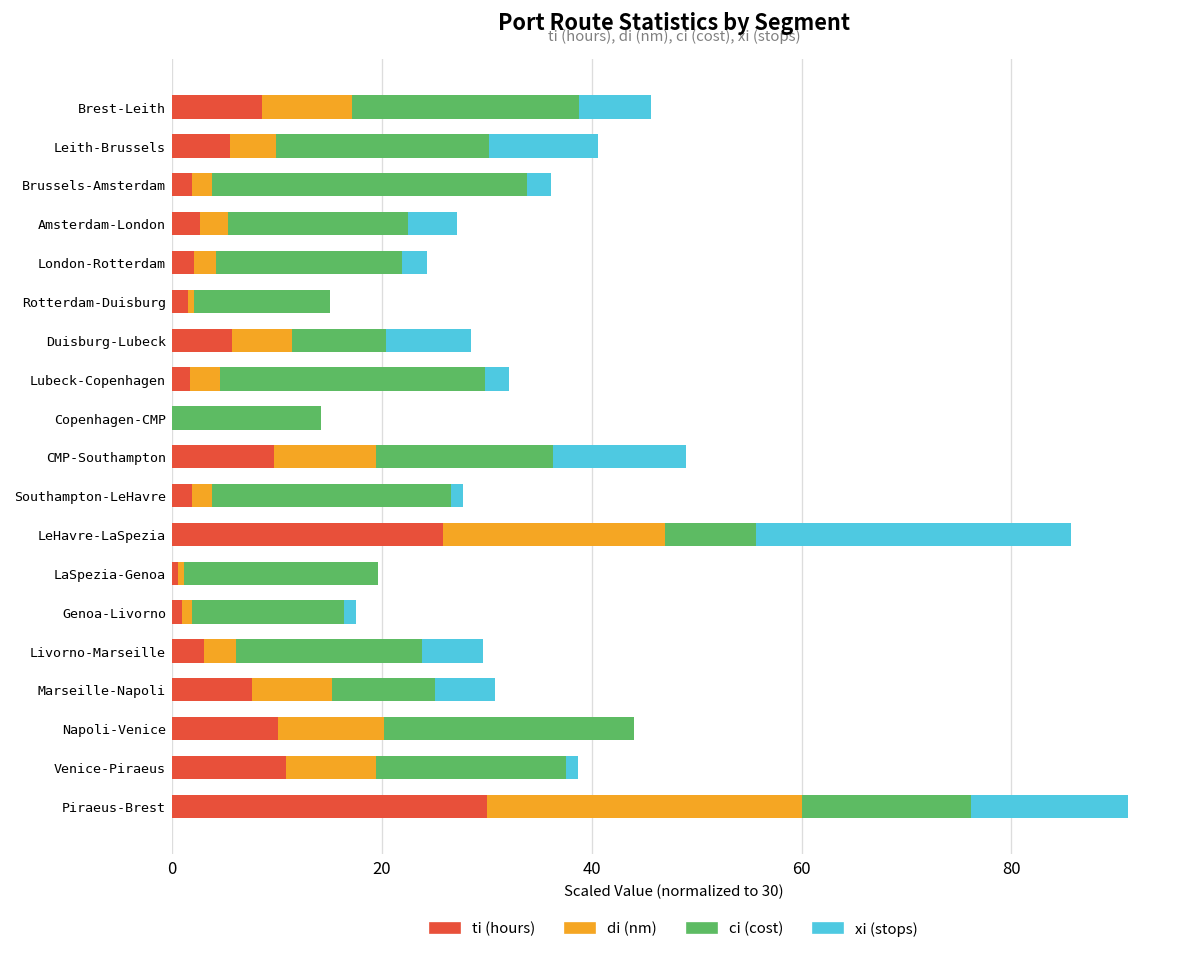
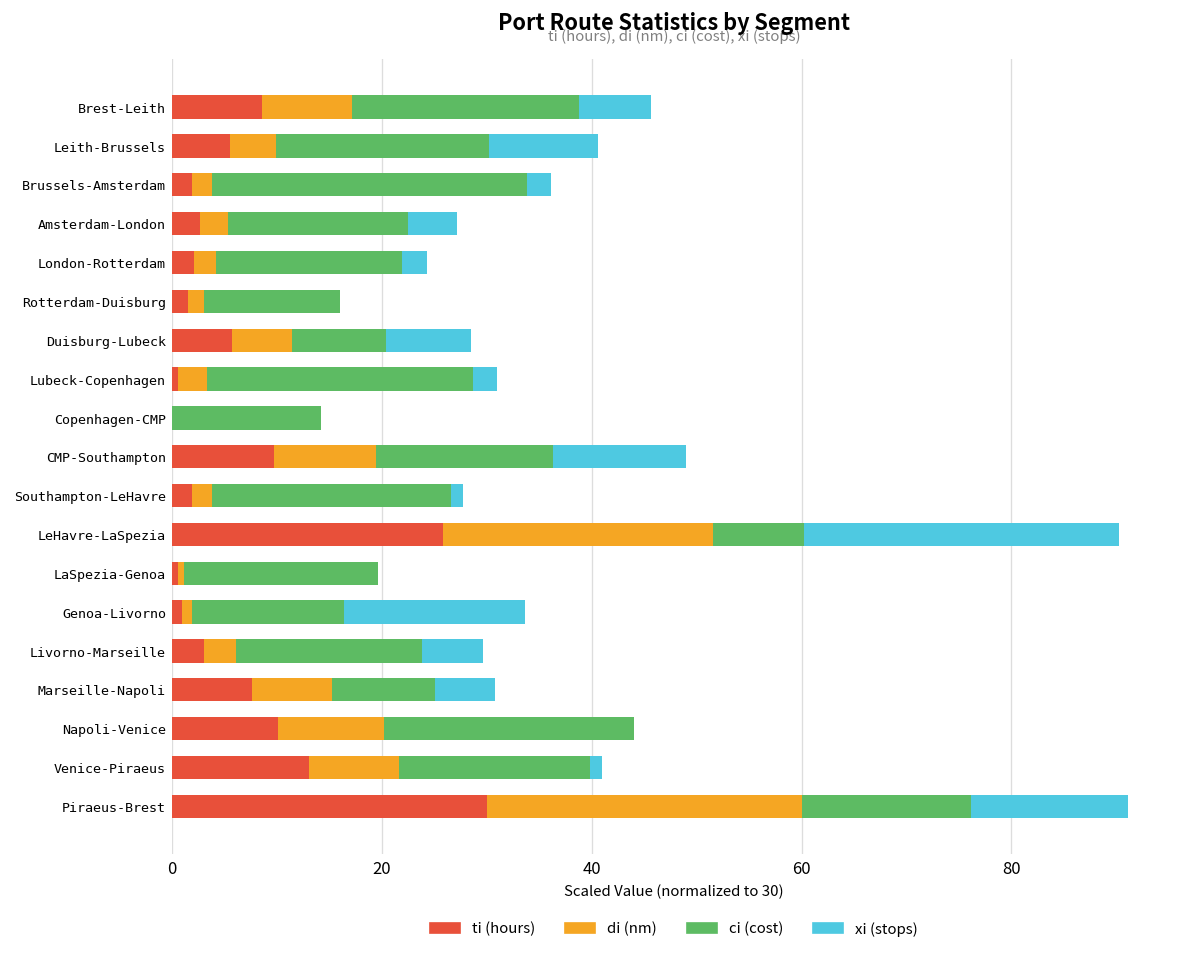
  {
    "ti (hours)": {
      "Brest-Leith": 9,
      "Leith-Brussels": 6,
      "Brussels-Amsterdam": 2,
      "Amsterdam-London": 3,
      "London-Rotterdam": 2,
      "Rotterdam-Duisburg": 2,
      "Duisburg-Lubeck": 6,
-     "Lubeck-Copenhagen": 2,
+     "Lubeck-Copenhagen": 1,
      "Copenhagen-CMP": 0,
      "CMP-Southampton": 10,
      "Southampton-LeHavre": 2,
      "LeHavre-LaSpezia": 26,
      "LaSpezia-Genoa": 1,
      "Genoa-Livorno": 1,
      "Livorno-Marseille": 3,
      "Marseille-Napoli": 8,
      "Napoli-Venice": 10,
-     "Venice-Piraeus": 11,
+     "Venice-Piraeus": 13,
      "Piraeus-Brest": 30
    },
    "di (nm)": {
      "Brest-Leith": 9,
      "Leith-Brussels": 4,
      "Brussels-Amsterdam": 2,
      "Amsterdam-London": 3,
      "London-Rotterdam": 2,
-     "Rotterdam-Duisburg": 1,
+     "Rotterdam-Duisburg": 2,
      "Duisburg-Lubeck": 6,
      "Lubeck-Copenhagen": 3,
      "Copenhagen-CMP": 0,
      "CMP-Southampton": 10,
      "Southampton-LeHavre": 2,
-     "LeHavre-LaSpezia": 21,
+     "LeHavre-LaSpezia": 26,
      "LaSpezia-Genoa": 1,
      "Genoa-Livorno": 1,
      "Livorno-Marseille": 3,
      "Marseille-Napoli": 8,
      "Napoli-Venice": 10,
      "Venice-Piraeus": 9,
      "Piraeus-Brest": 30
    },
    "ci (cost)": {
      "Brest-Leith": 22,
      "Leith-Brussels": 20,
      "Brussels-Amsterdam": 30,
      "Amsterdam-London": 17,
      "London-Rotterdam": 18,
      "Rotterdam-Duisburg": 13,
      "Duisburg-Lubeck": 9,
      "Lubeck-Copenhagen": 25,
      "Copenhagen-CMP": 14,
      "CMP-Southampton": 17,
      "Southampton-LeHavre": 23,
      "LeHavre-LaSpezia": 9,
      "LaSpezia-Genoa": 19,
      "Genoa-Livorno": 14,
      "Livorno-Marseille": 18,
      "Marseille-Napoli": 10,
      "Napoli-Venice": 24,
      "Venice-Piraeus": 18,
      "Piraeus-Brest": 16
    },
    "xi (stops)": {
      "Brest-Leith": 7,
      "Leith-Brussels": 10,
      "Brussels-Amsterdam": 2,
      "Amsterdam-London": 5,
      "London-Rotterdam": 2,
      "Rotterdam-Duisburg": 0,
      "Duisburg-Lubeck": 8,
      "Lubeck-Copenhagen": 2,
      "Copenhagen-CMP": 0,
      "CMP-Southampton": 13,
      "Southampton-LeHavre": 1,
      "LeHavre-LaSpezia": 30,
      "LaSpezia-Genoa": 0,
-     "Genoa-Livorno": 1,
+     "Genoa-Livorno": 17,
      "Livorno-Marseille": 6,
      "Marseille-Napoli": 6,
      "Napoli-Venice": 0,
      "Venice-Piraeus": 1,
      "Piraeus-Brest": 15
    }
  }
